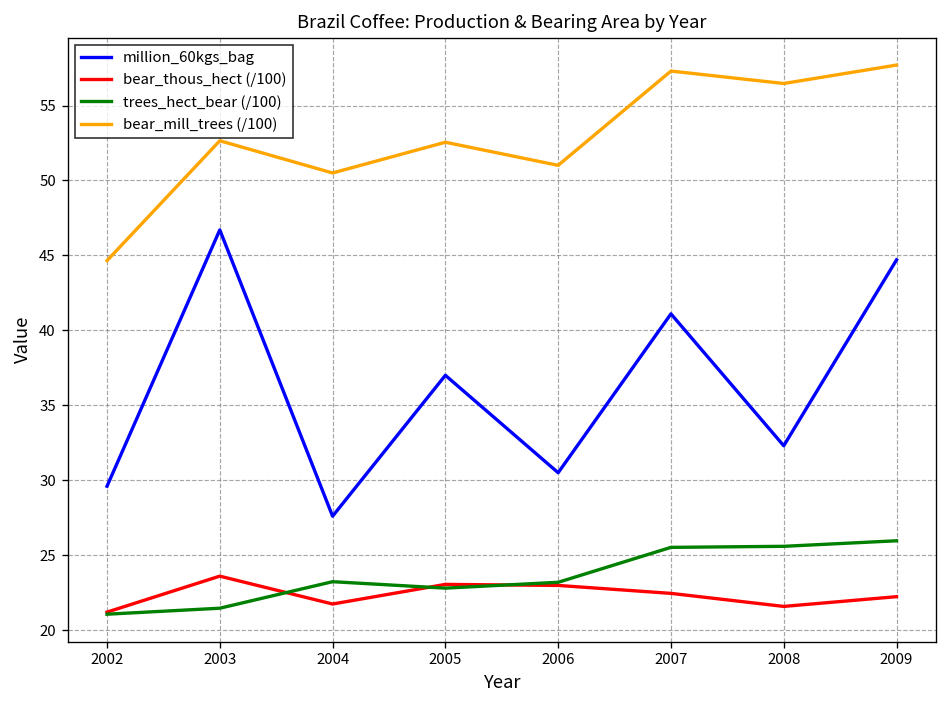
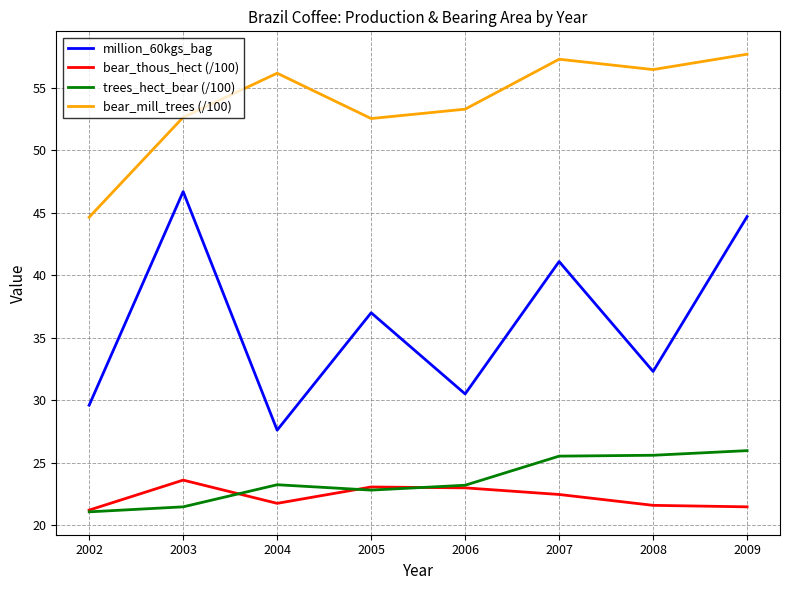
  {
    "million_60kgs_bag": {
      "2002": 29.6,
      "2003": 46.7,
      "2004": 27.6,
      "2005": 37.0,
      "2006": 30.5,
      "2007": 41.1,
      "2008": 32.3,
      "2009": 44.7
    },
    "bear_thous_hect (/100)": {
      "2003": 23.6,
      "2004": 21.7,
      "2005": 23.1,
      "2006": 23.0,
      "2007": 22.5,
      "2008": 21.6,
-     "2009": 22.2
+     "2009": 21.5
    },
    "trees_hect_bear (/100)": {
      "2003": 21.5,
      "2004": 23.2,
      "2005": 22.8,
      "2006": 23.2,
      "2007": 25.5,
      "2008": 25.6,
      "2009": 26.0
    },
    "bear_mill_trees (/100)": {
      "2002": 44.7,
-     "2004": 50.5,
+     "2004": 56.2,
      "2005": 52.6,
-     "2006": 51.0,
+     "2006": 53.3,
      "2007": 57.3,
      "2008": 56.5,
      "2009": 57.7
    }
  }
